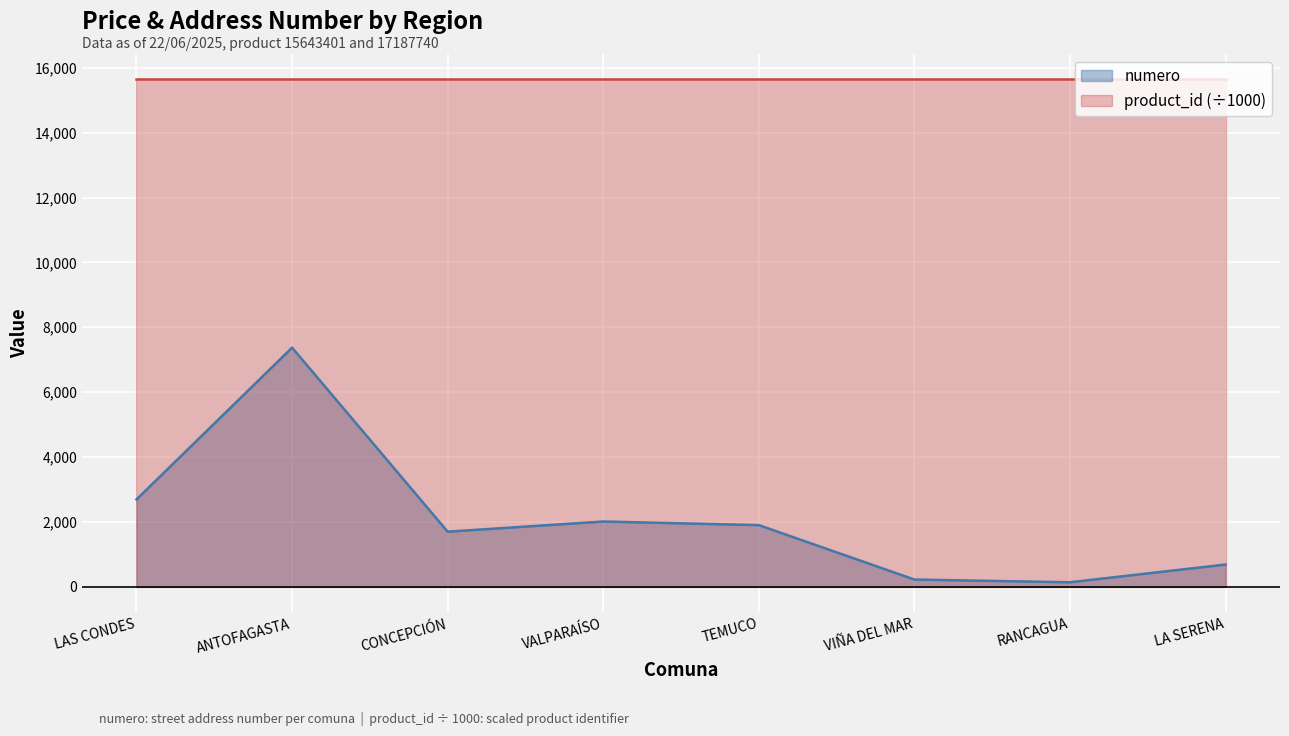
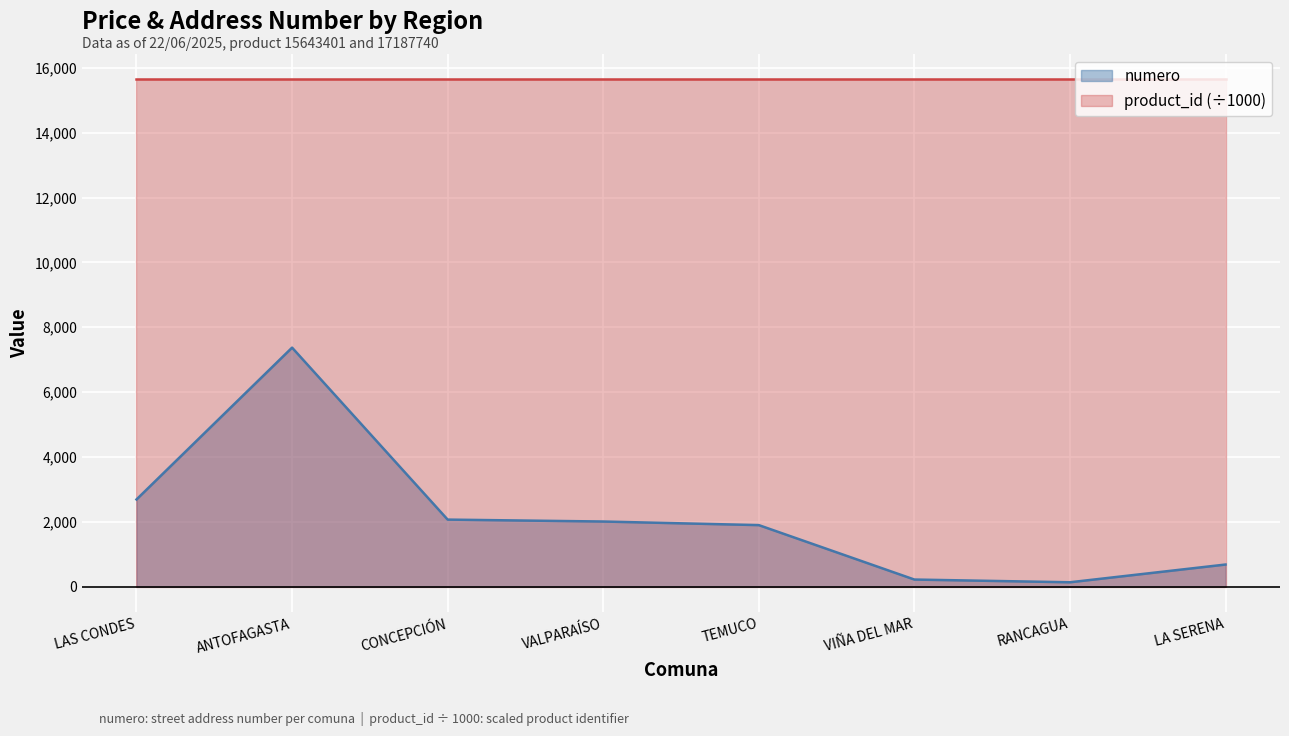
  {
    "numero": {
      "LAS CONDES": "2,700",
      "ANTOFAGASTA": "7,400",
-     "CONCEPCIÓN": "1,700",
+     "CONCEPCIÓN": "2,100",
      "VALPARAÍSO": "2,000",
      "TEMUCO": "1,900",
      "VIÑA DEL MAR": "200",
      "RANCAGUA": "100",
      "LA SERENA": "700"
    },
    "product_id (÷1000)": {
      "LAS CONDES": "15,600",
      "ANTOFAGASTA": "15,600",
      "CONCEPCIÓN": "15,600",
      "VALPARAÍSO": "15,600",
      "TEMUCO": "15,600",
      "VIÑA DEL MAR": "15,600",
      "RANCAGUA": "15,600"
    }
  }
